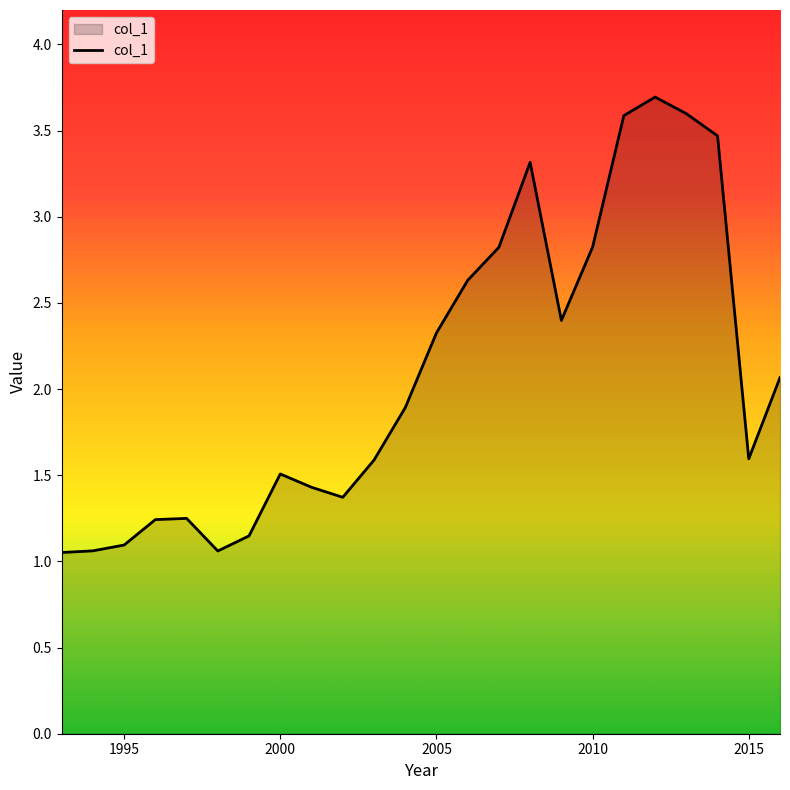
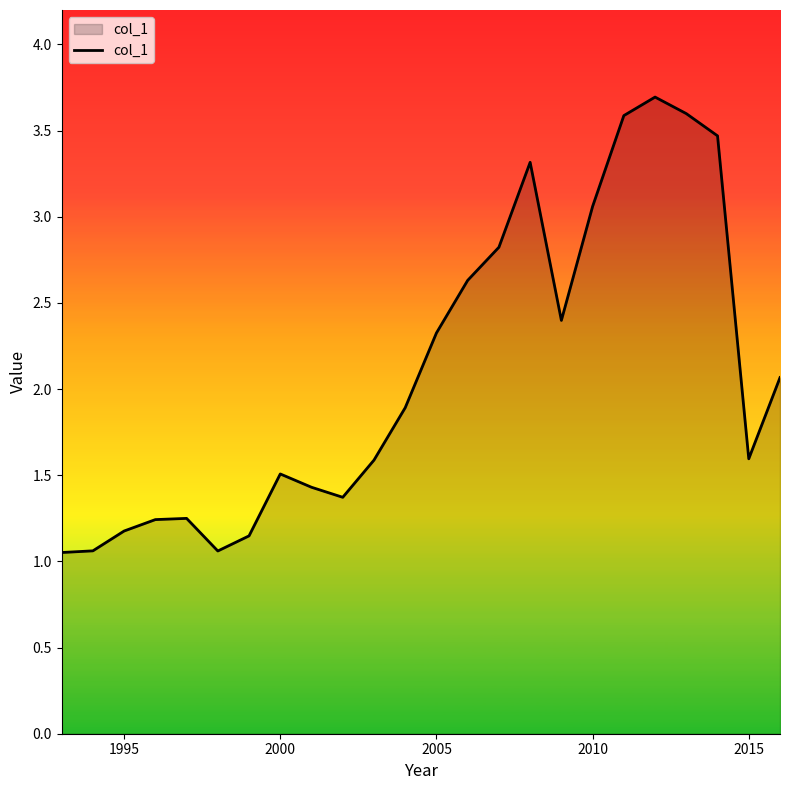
  {
-   "1995": 1.10,
+   "1995": 1.18,
    "2000": 1.51,
    "2005": 2.33,
-   "2010": 2.82,
+   "2010": 3.06,
    "2015": 1.60
  }
